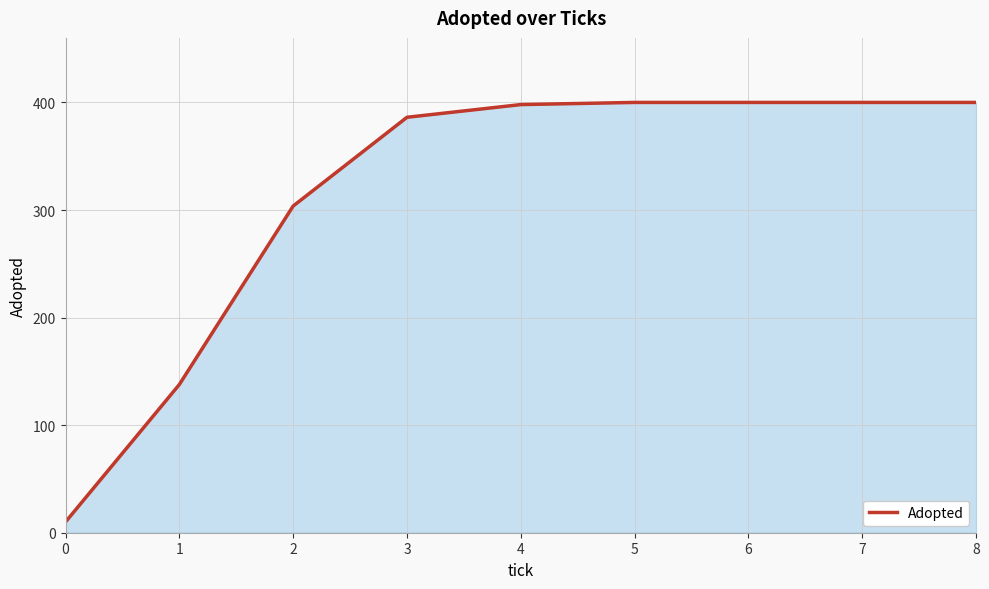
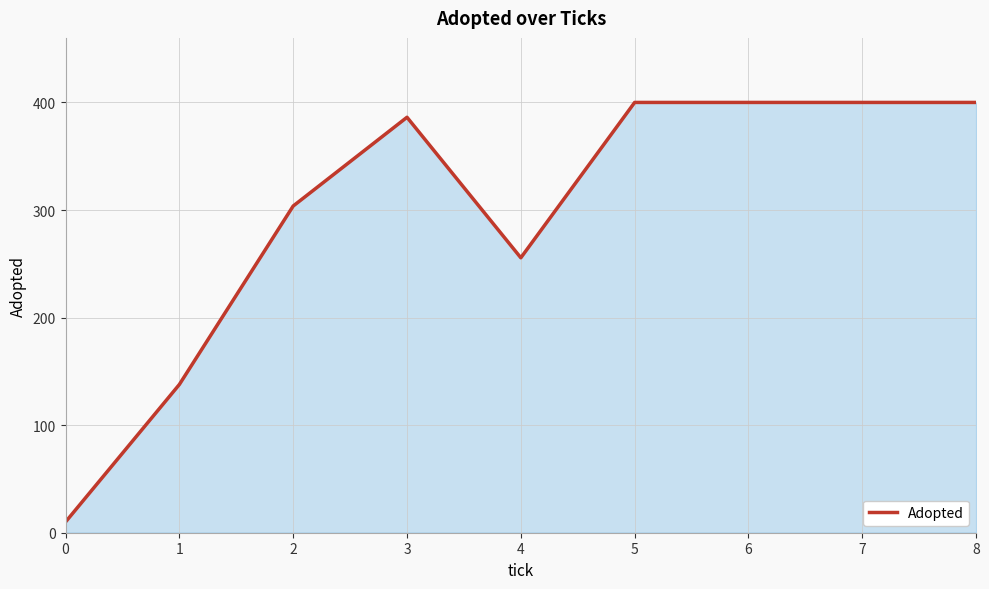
  {
    "0": 10,
    "1": 138,
    "2": 304,
    "3": 386,
-   "4": 398,
+   "4": 256,
    "5": 400,
    "6": 400,
    "7": 400,
    "8": 400
  }
